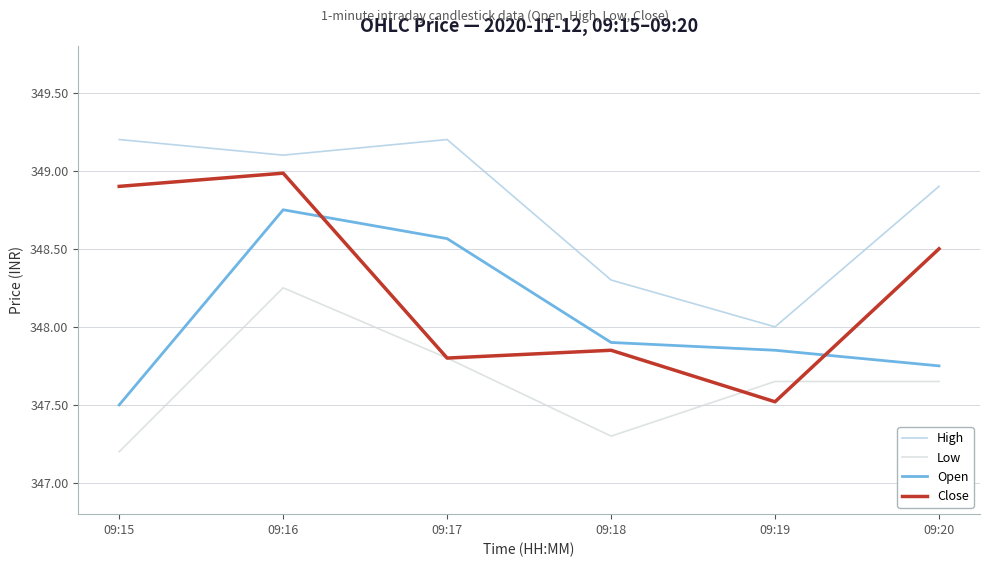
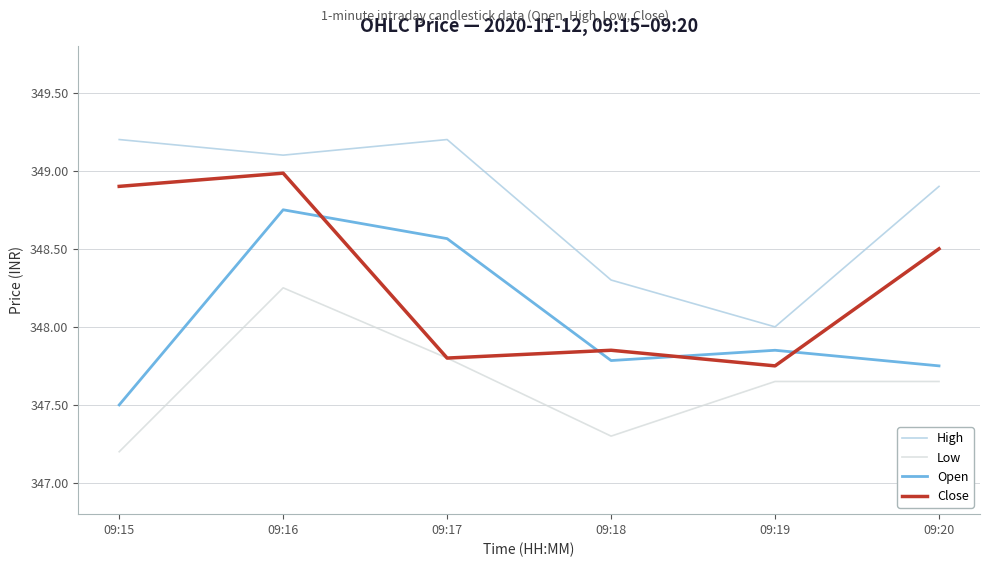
  {
    "Open": {
      "09:15": 347.50,
      "09:16": 348.75,
      "09:17": 348.57,
-     "09:18": 347.90,
+     "09:18": 347.78,
      "09:19": 347.85,
      "09:20": 347.75
    },
    "Close": {
      "09:15": 348.90,
      "09:16": 348.98,
      "09:18": 347.85,
-     "09:19": 347.52,
+     "09:19": 347.75,
      "09:20": 348.50
    }
  }
